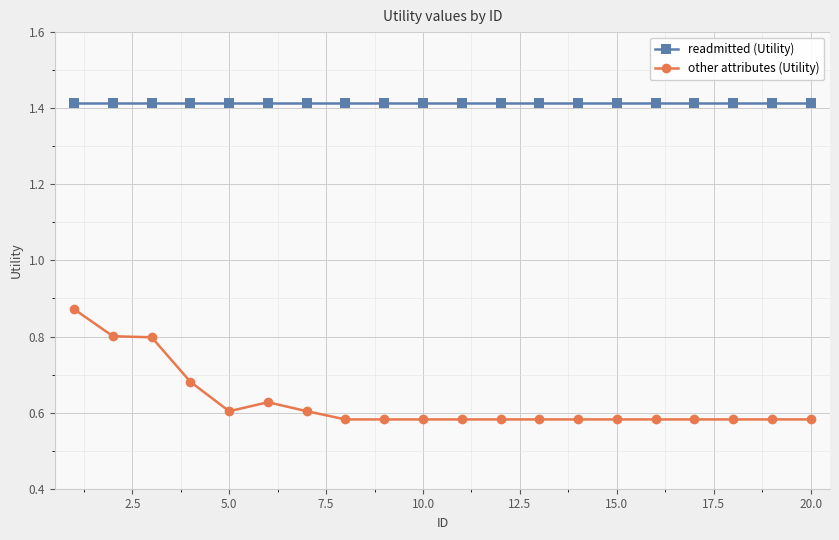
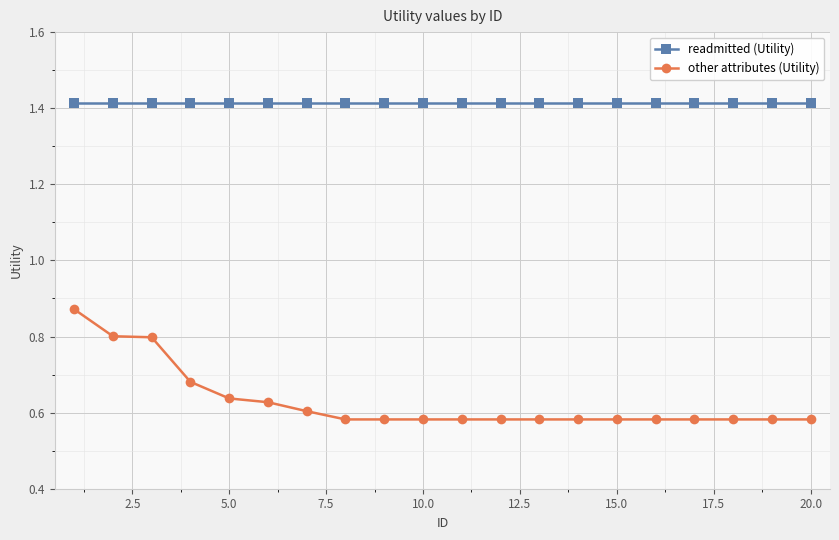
  {
    "readmitted (Utility)": {
      "5.0": 1.41,
      "10.0": 1.41,
      "15.0": 1.41,
      "20.0": 1.41
    },
    "other attributes (Utility)": {
-     "5.0": 0.60,
+     "5.0": 0.64,
      "10.0": 0.58,
      "15.0": 0.58,
      "20.0": 0.58
    }
  }
